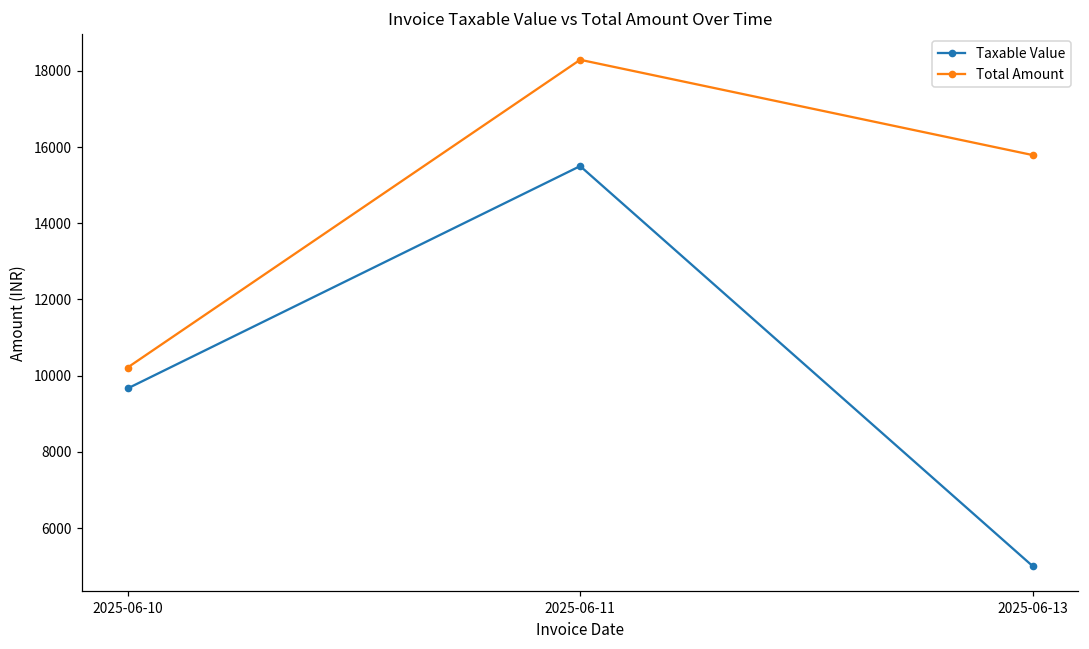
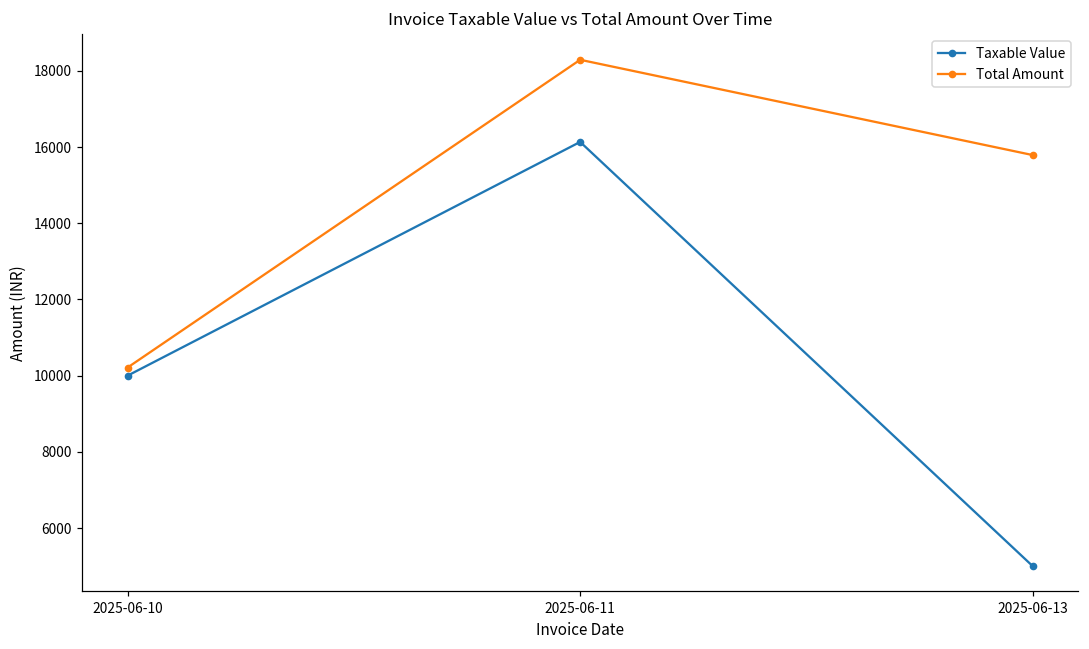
  {
    "Taxable Value": {
-     "2025-06-10": 9700,
-     "2025-06-11": 15500,
+     "2025-06-10": 10000,
+     "2025-06-11": 16100,
      "2025-06-13": 5000
    },
    "Total Amount": {
      "2025-06-10": 10200,
      "2025-06-11": 18300,
      "2025-06-13": 15800
    }
  }
